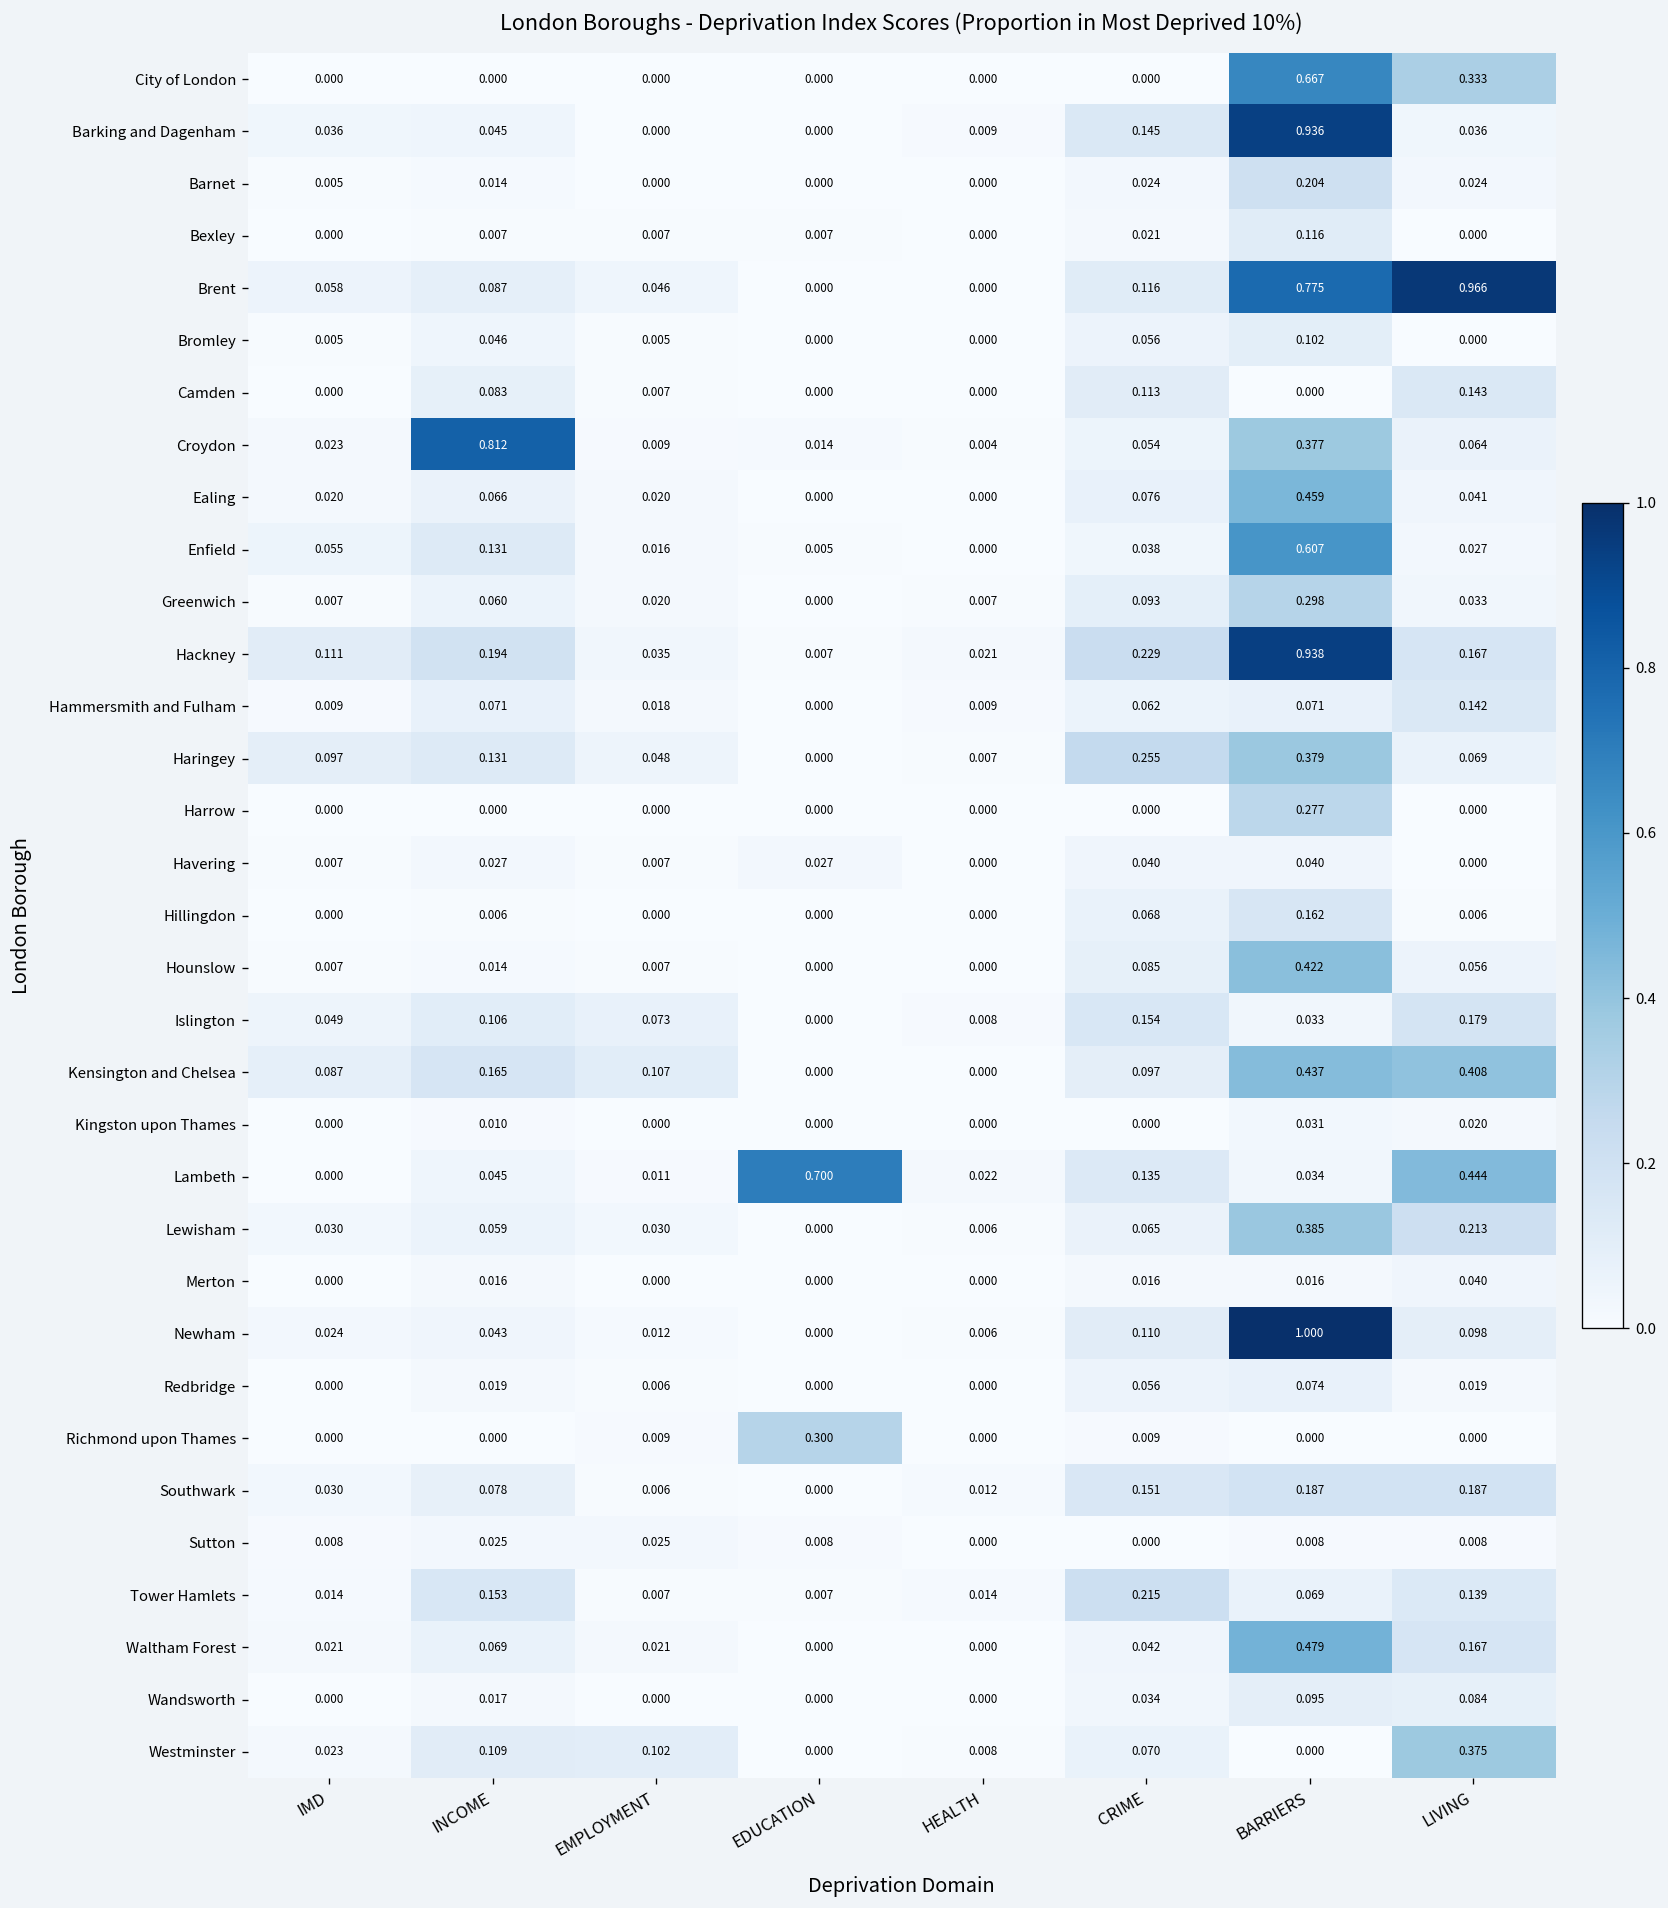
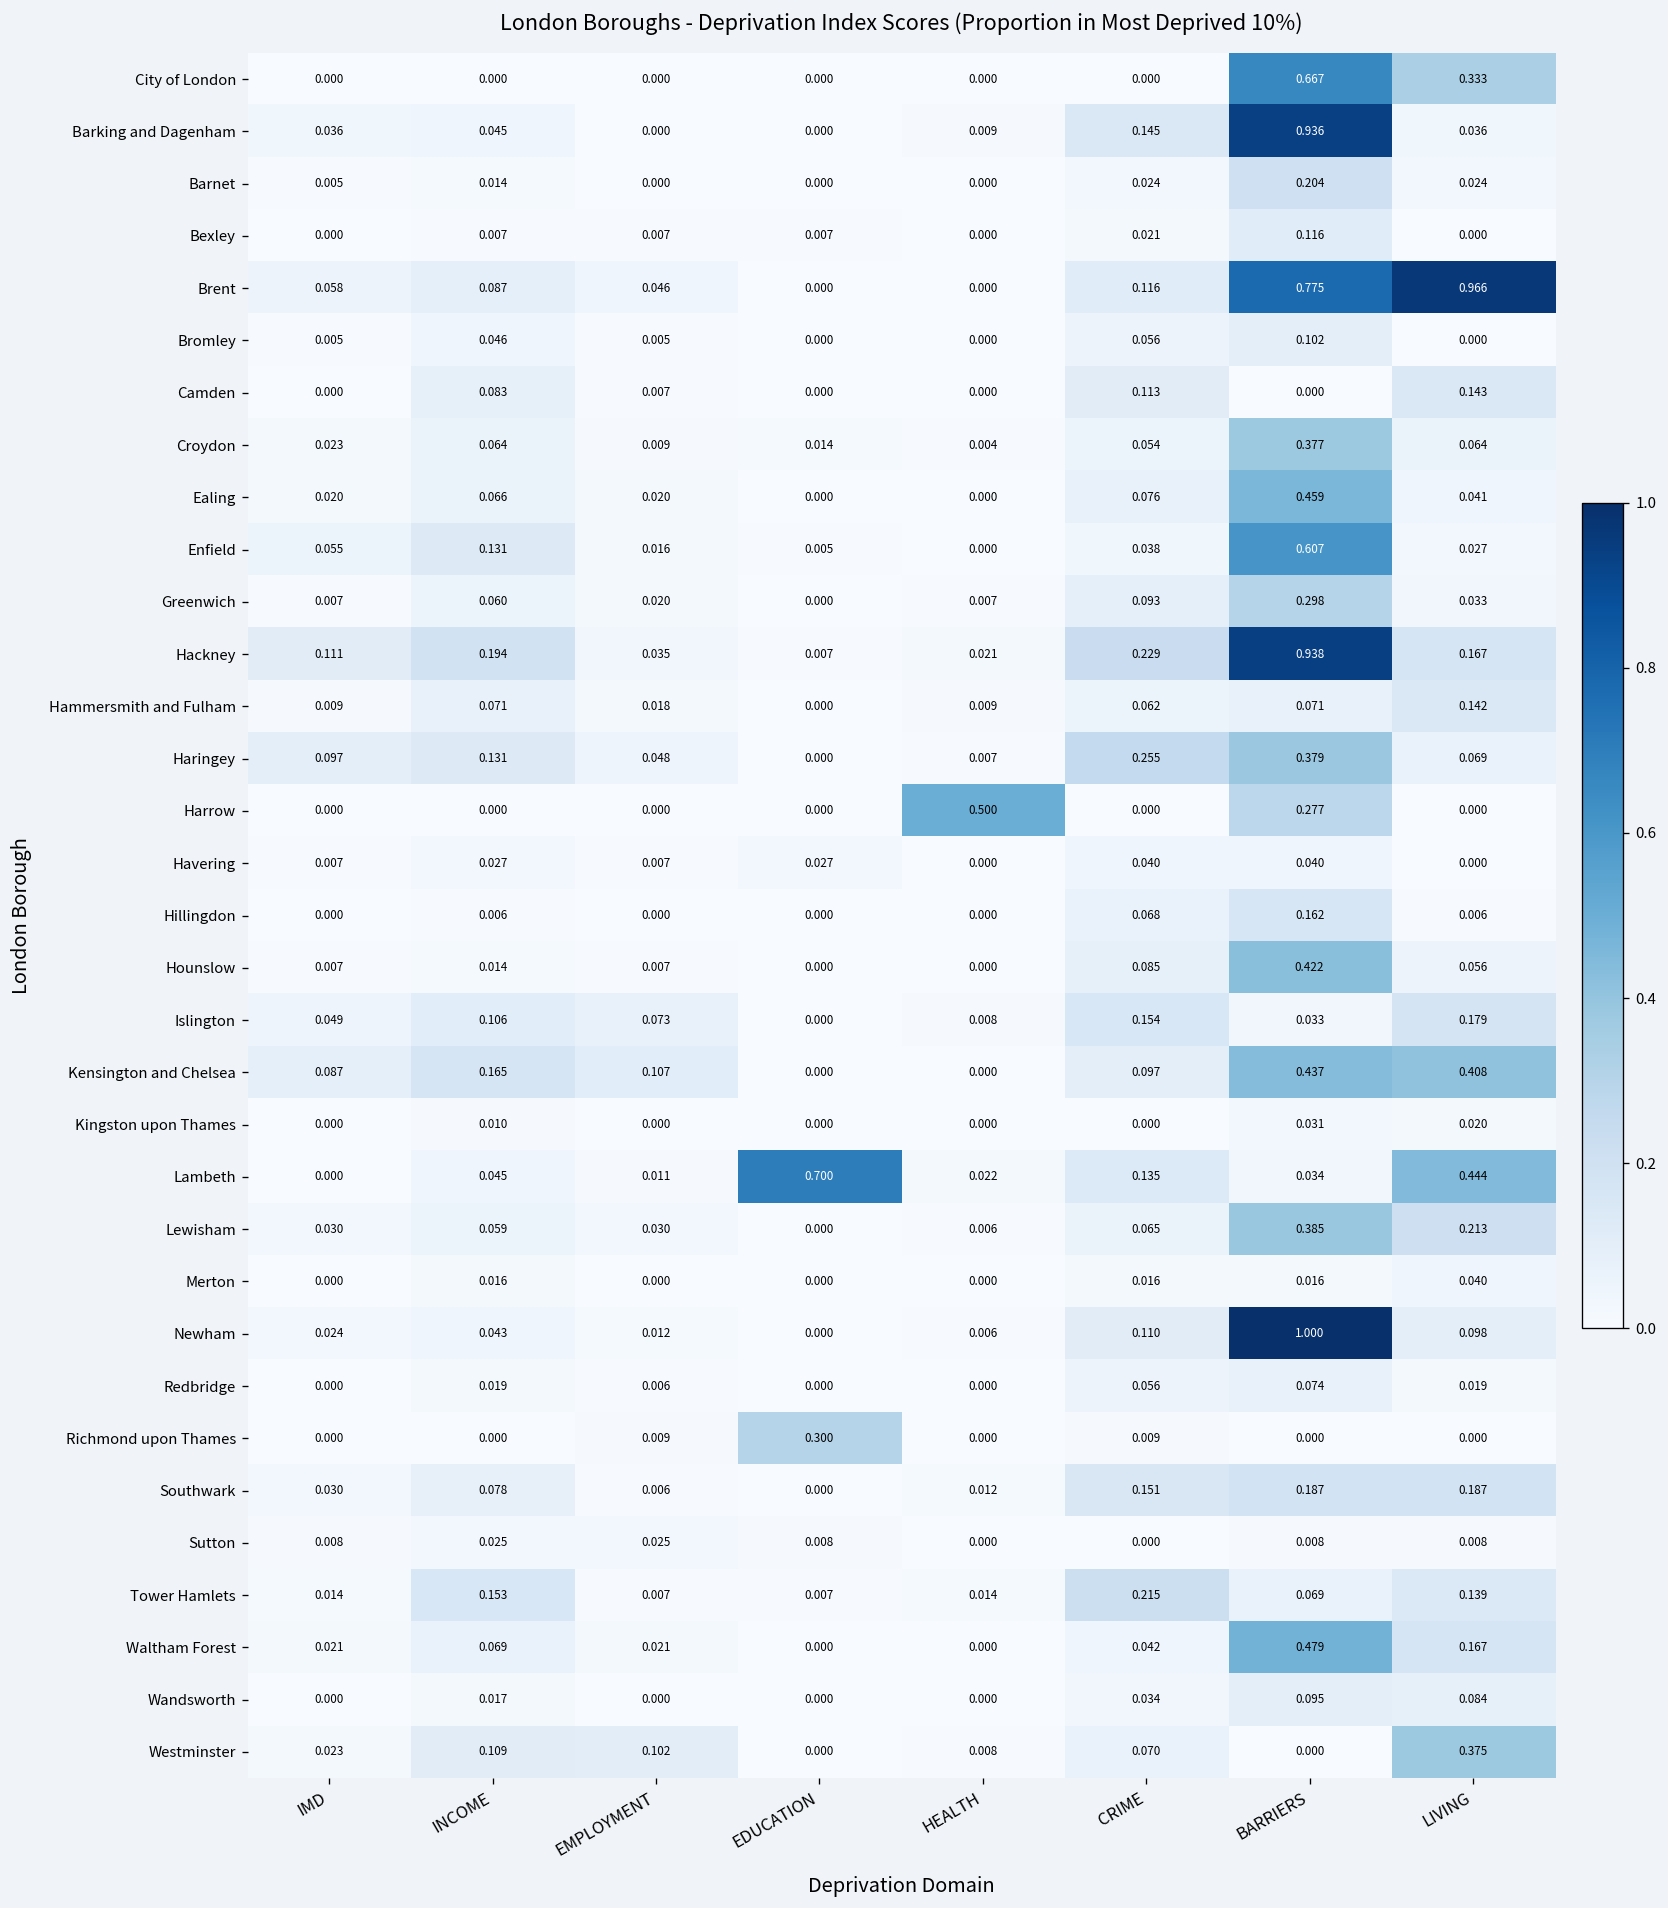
  {
    "Croydon": {
      "IMD": 0.023,
-     "INCOME": 0.812,
+     "INCOME": 0.064,
      "EMPLOYMENT": 0.009,
      "EDUCATION": 0.014,
      "HEALTH": 0.004,
      "CRIME": 0.054,
      "BARRIERS": 0.377,
      "LIVING": 0.064
    },
    "Harrow": {
      "IMD": 0.000,
      "INCOME": 0.000,
      "EMPLOYMENT": 0.000,
      "EDUCATION": 0.000,
-     "HEALTH": 0.000,
+     "HEALTH": 0.500,
      "CRIME": 0.000,
      "BARRIERS": 0.277,
      "LIVING": 0.000
    }
  }
